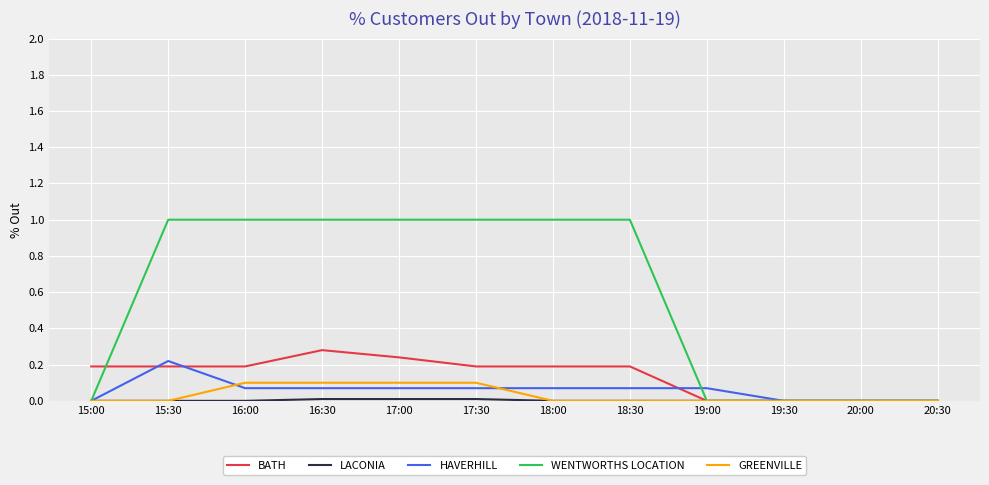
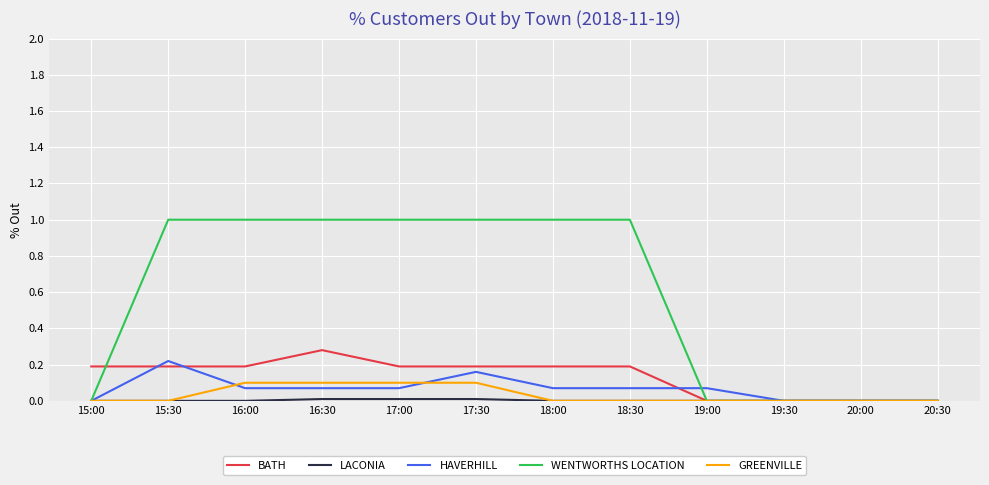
  {
    "BATH": {
      "15:00": 0.19,
      "15:30": 0.19,
      "16:00": 0.19,
      "16:30": 0.28,
-     "17:00": 0.24,
+     "17:00": 0.19,
      "17:30": 0.19,
      "18:00": 0.19,
      "18:30": 0.19
    },
    "LACONIA": {
      "16:00": 0.00,
      "16:30": 0.01,
      "17:00": 0.01,
      "17:30": 0.01
    },
    "HAVERHILL": {
      "15:30": 0.22,
      "16:00": 0.07,
      "16:30": 0.07,
      "17:00": 0.07,
-     "17:30": 0.07,
+     "17:30": 0.16,
      "18:00": 0.07,
      "18:30": 0.07,
      "19:00": 0.07
    },
    "WENTWORTHS LOCATION": {
      "15:30": 1.00,
      "16:00": 1.00,
      "16:30": 1.00,
      "17:00": 1.00,
      "17:30": 1.00,
      "18:00": 1.00,
      "18:30": 1.00
    },
    "GREENVILLE": {
      "16:00": 0.10,
      "16:30": 0.10,
      "17:00": 0.10,
      "17:30": 0.10
    }
  }
